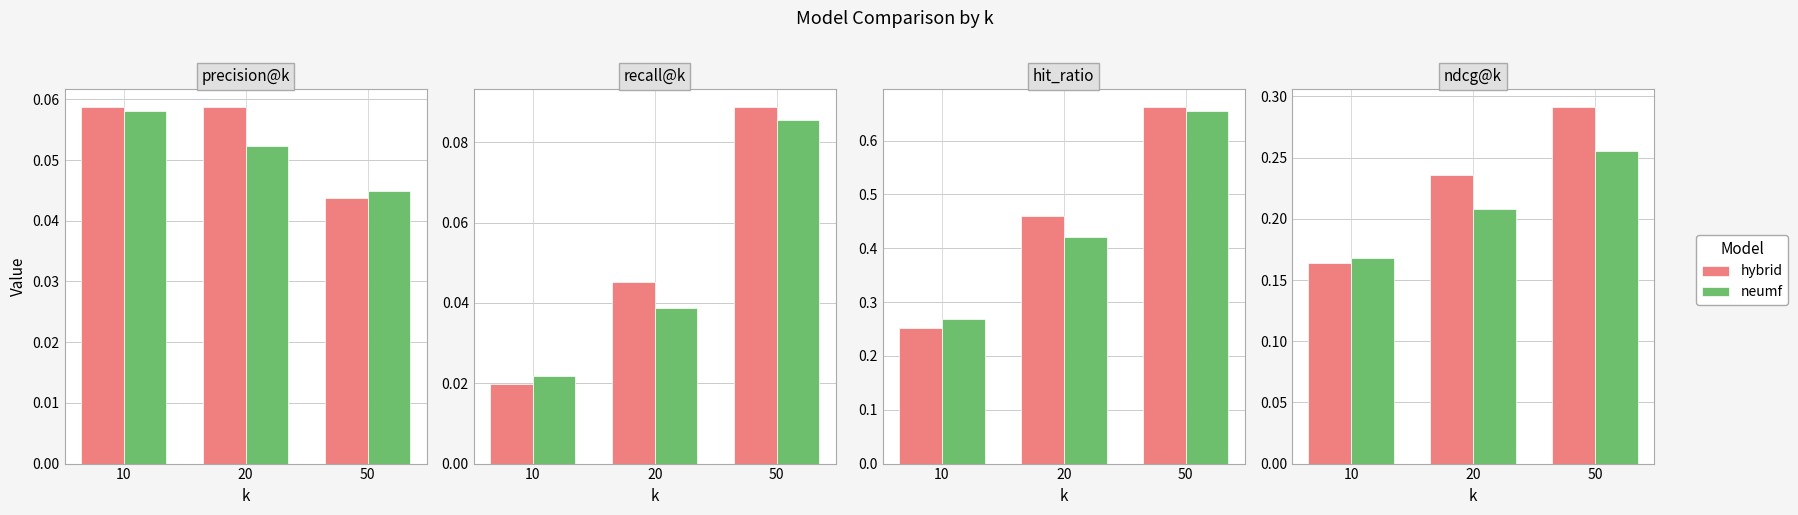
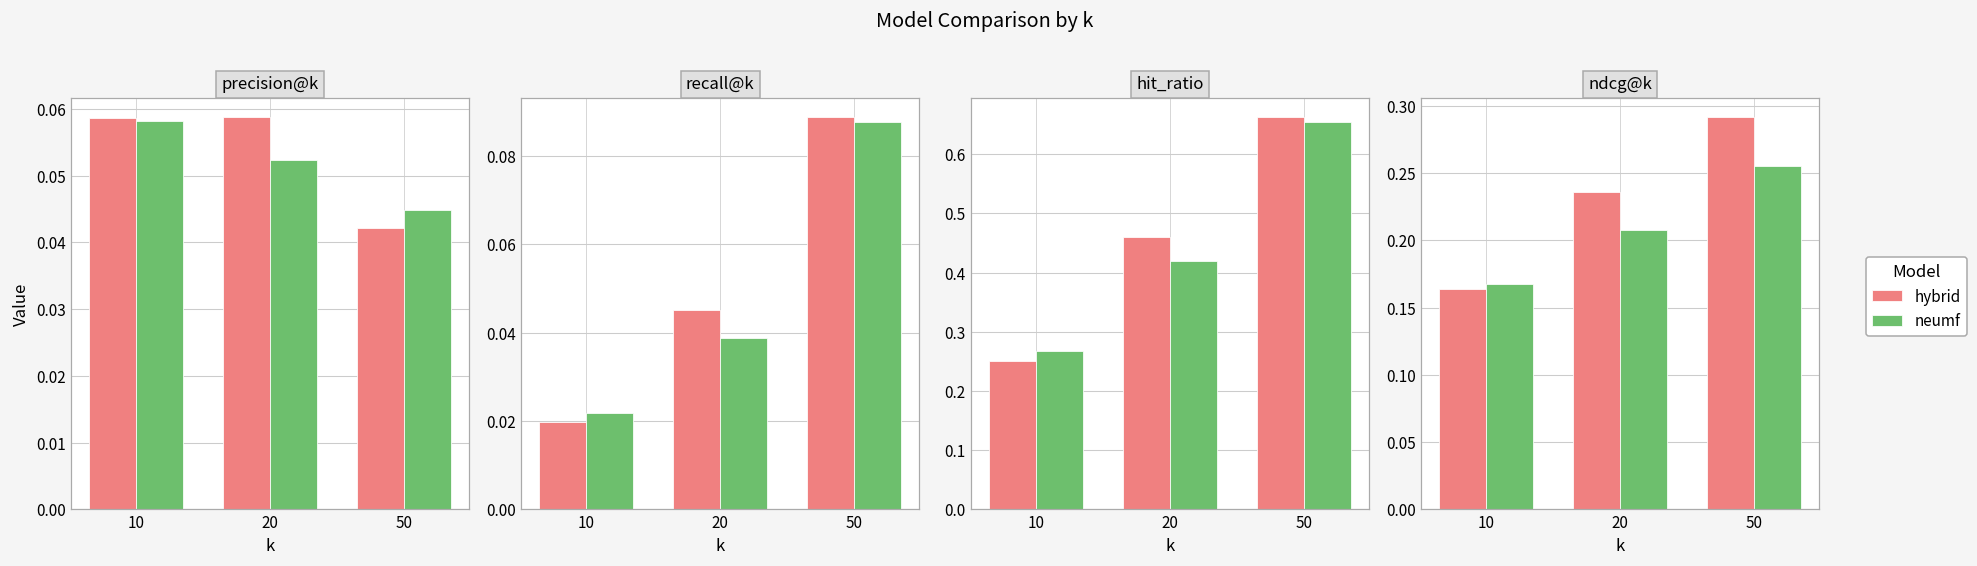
  {
    "precision@k": {
      "hybrid": {
        "10": 0.059,
        "20": 0.059,
-       "50": 0.044
+       "50": 0.042
      },
      "neumf": {
        "10": 0.058,
        "20": 0.052,
        "50": 0.045
      }
    },
    "recall@k": {
      "hybrid": {
        "10": 0.020,
        "20": 0.045,
        "50": 0.089
      },
      "neumf": {
        "10": 0.022,
        "20": 0.039,
-       "50": 0.086
+       "50": 0.088
      }
    },
    "hit_ratio": {
      "hybrid": {
        "10": 0.25,
        "20": 0.46,
        "50": 0.66
      },
      "neumf": {
        "10": 0.27,
        "20": 0.42,
        "50": 0.65
      }
    },
    "ndcg@k": {
      "hybrid": {
        "10": 0.164,
        "20": 0.236,
        "50": 0.291
      },
      "neumf": {
        "10": 0.168,
        "20": 0.208,
        "50": 0.255
      }
    }
  }
